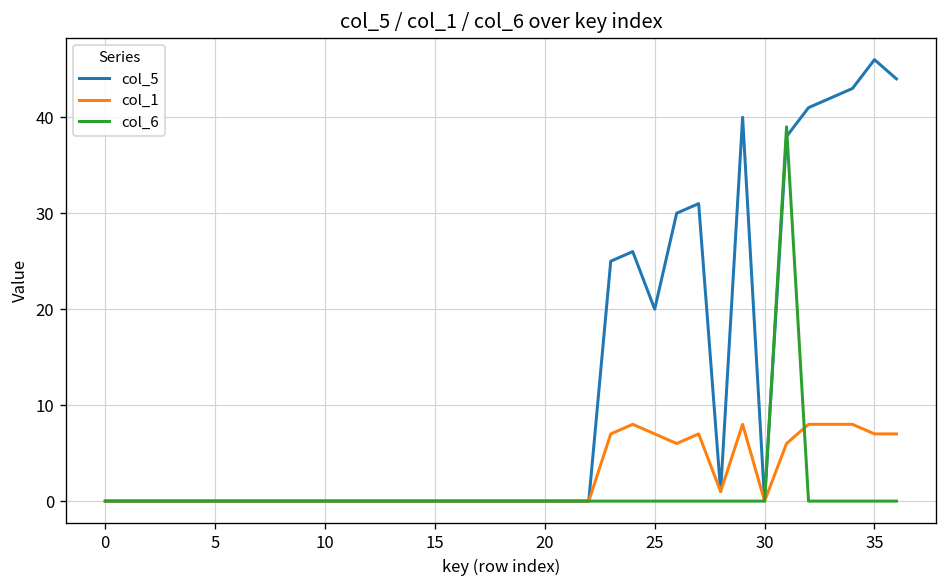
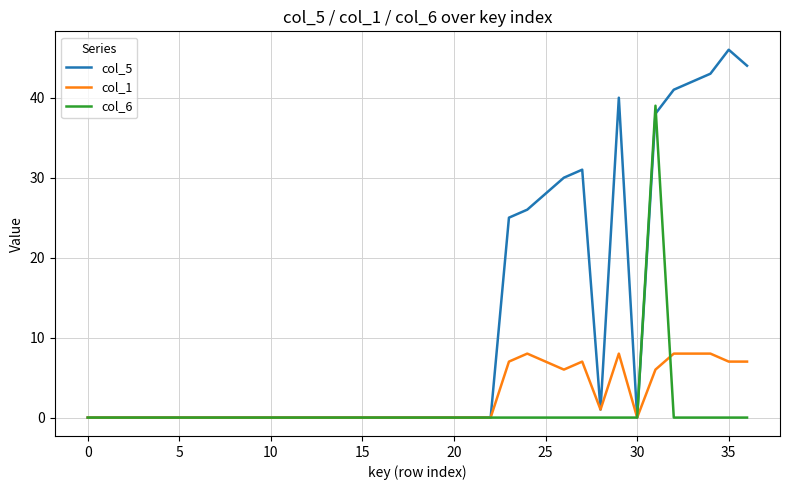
  {
    "col_5": {
-     "25": 20,
+     "25": 28,
      "35": 46
    },
    "col_1": {
      "25": 7,
      "35": 7
    },
    "col_6": {
      "25": 0,
      "35": 0
    }
  }
